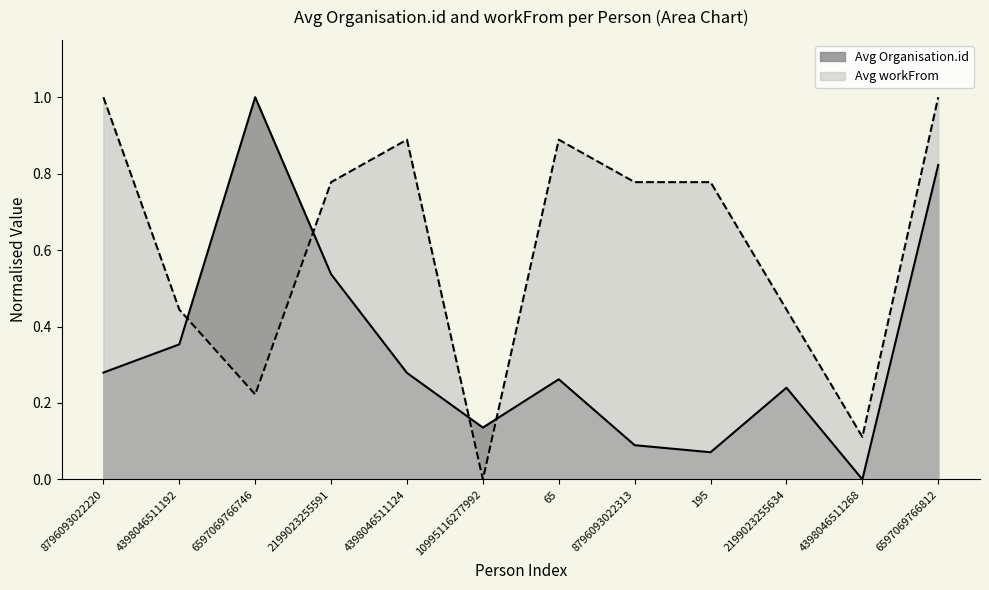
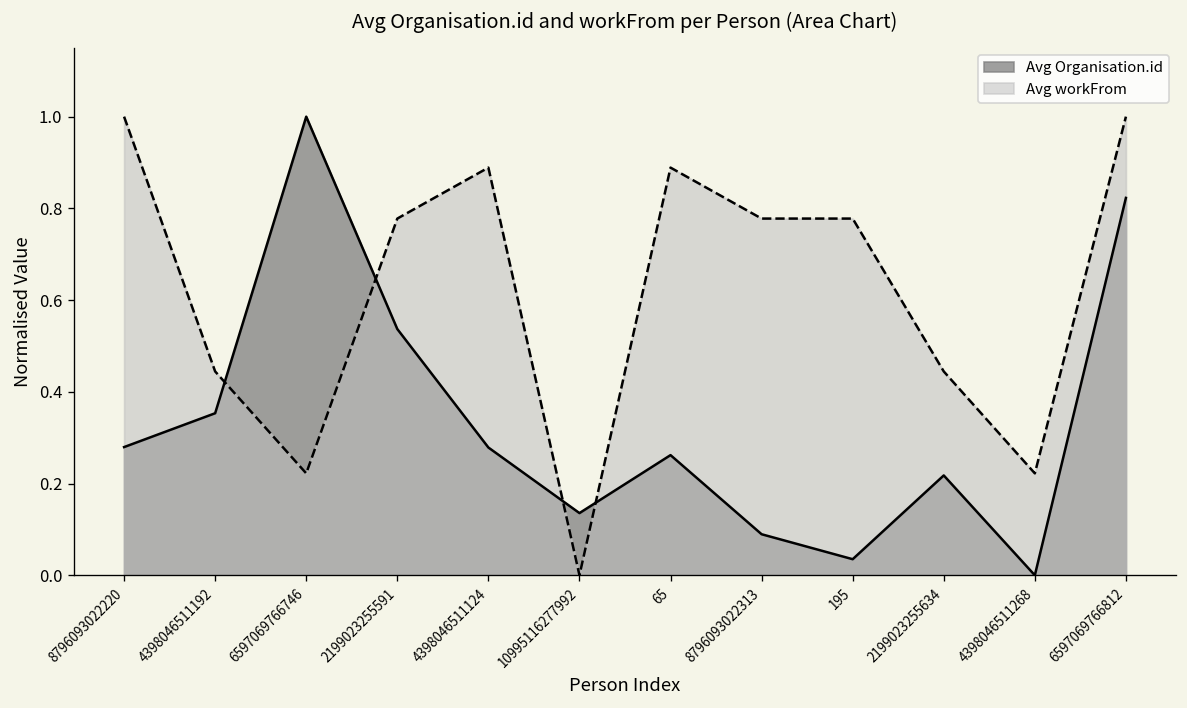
  {
    "Avg Organisation.id": {
      "8796093022220": 0.28,
      "4398046511192": 0.35,
      "6597069766746": 1.00,
      "2199023255591": 0.54,
      "4398046511124": 0.28,
      "10995116277992": 0.14,
      "65": 0.26,
      "8796093022313": 0.09,
-     "195": 0.07,
-     "2199023255634": 0.24,
+     "195": 0.04,
+     "2199023255634": 0.22,
      "4398046511268": 0.00,
      "6597069766812": 0.82
    },
    "Avg workFrom": {
      "8796093022220": 1.00,
      "4398046511192": 0.44,
      "6597069766746": 0.22,
      "2199023255591": 0.78,
      "4398046511124": 0.89,
      "10995116277992": 0.00,
      "65": 0.89,
      "8796093022313": 0.78,
      "195": 0.78,
      "2199023255634": 0.44,
-     "4398046511268": 0.11,
+     "4398046511268": 0.22,
      "6597069766812": 1.00
    }
  }
